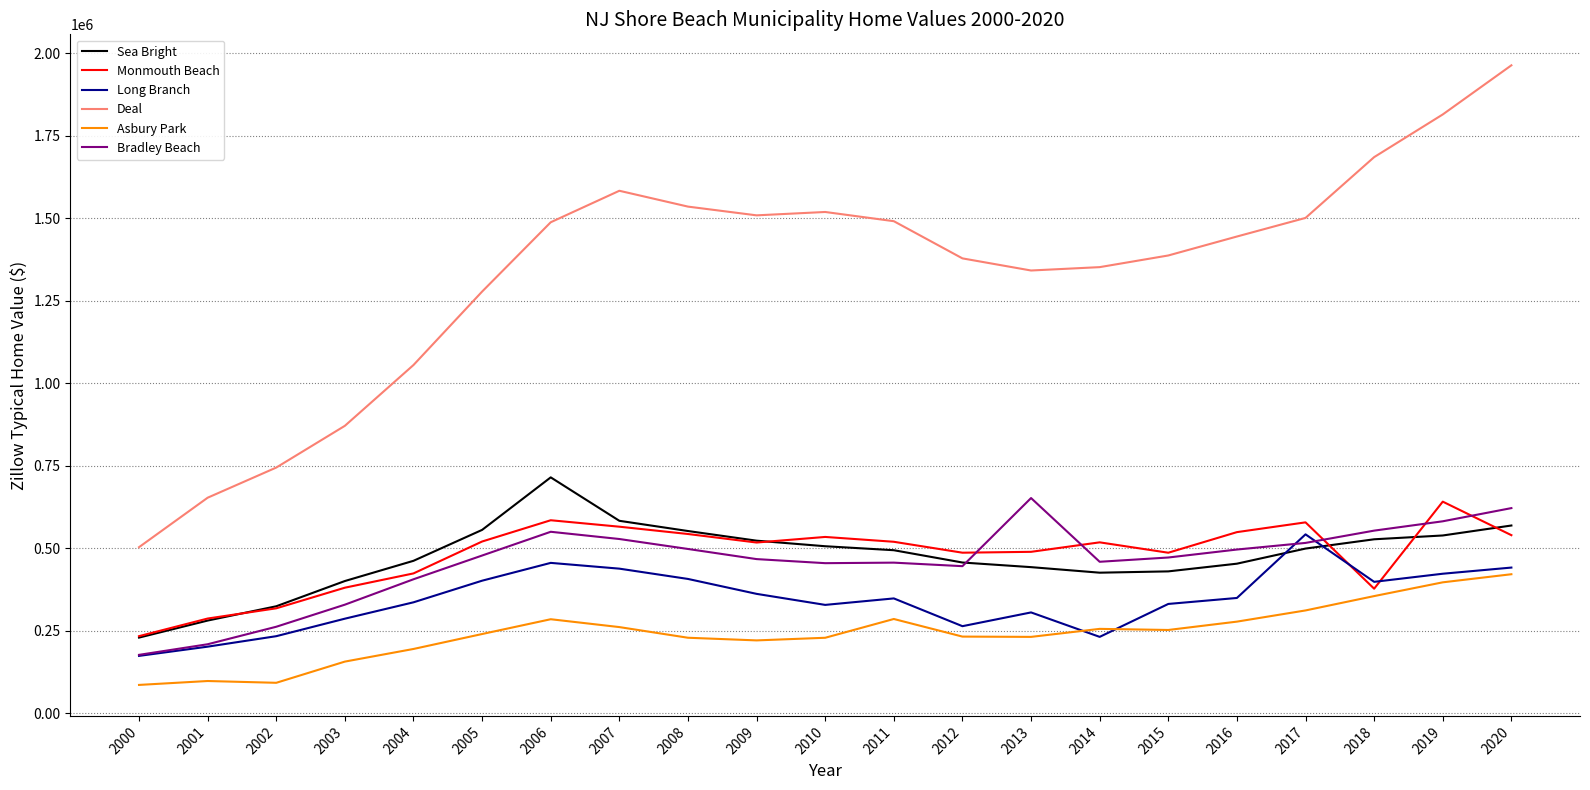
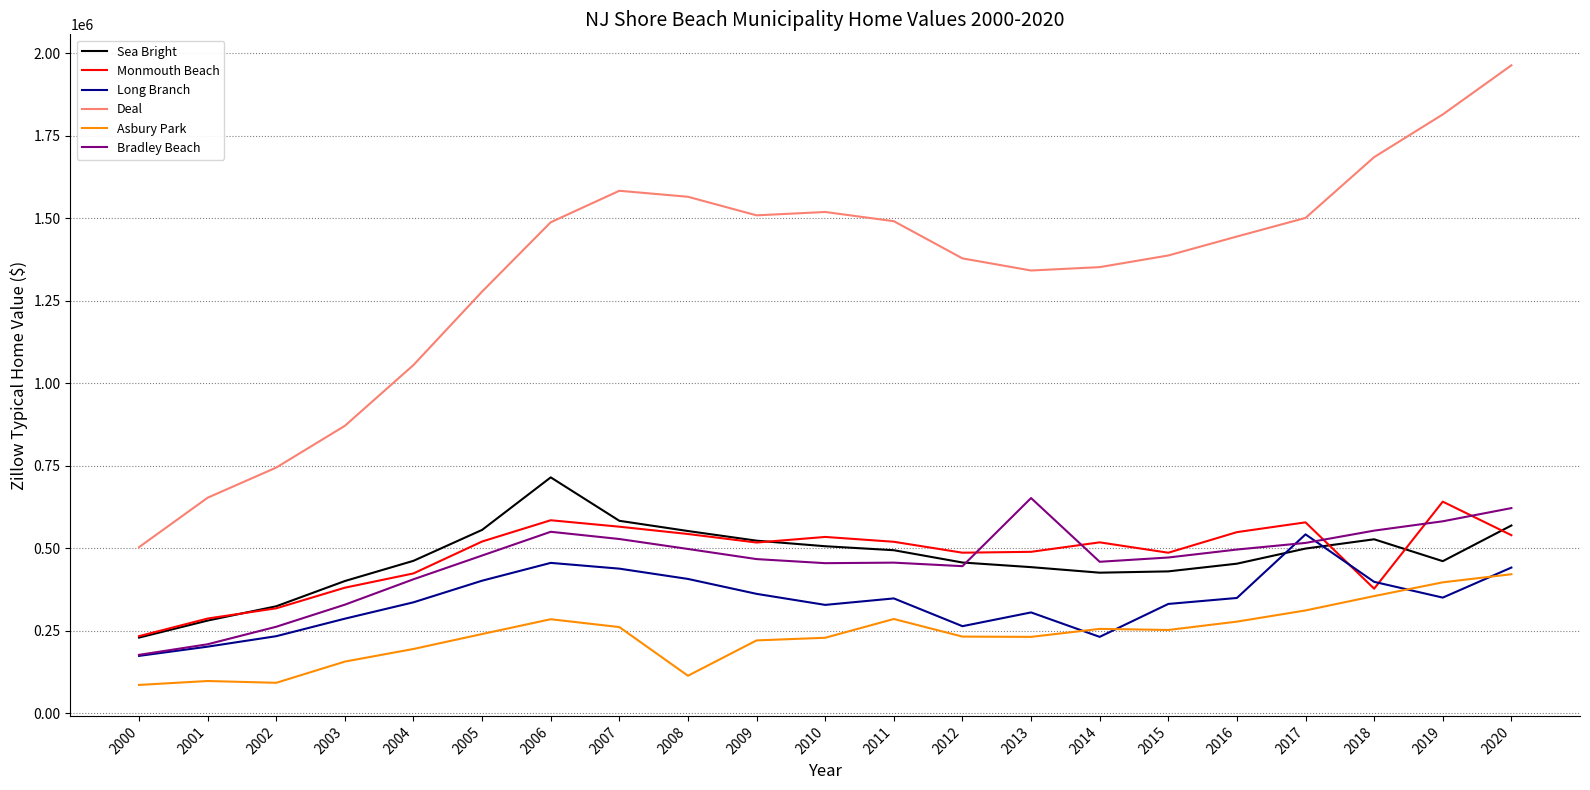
  {
    "Sea Bright": {
      "2003": 400000,
      "2004": 460000,
      "2005": 560000,
      "2006": 710000,
      "2007": 580000,
      "2008": 550000,
      "2010": 510000,
      "2011": 490000,
      "2012": 460000,
      "2013": 440000,
      "2014": 430000,
      "2015": 430000,
      "2016": 450000,
      "2017": 500000,
      "2018": 530000,
-     "2019": 540000,
+     "2019": 460000,
      "2020": 570000
    },
    "Monmouth Beach": {
      "2003": 380000,
      "2004": 420000,
      "2005": 520000,
      "2006": 580000,
      "2007": 560000,
      "2008": 540000,
      "2010": 530000,
      "2011": 520000,
      "2012": 490000,
      "2013": 490000,
      "2014": 520000,
      "2015": 490000,
      "2016": 550000,
      "2017": 580000,
      "2018": 380000,
      "2019": 640000,
      "2020": 540000
    },
    "Long Branch": {
      "2002": 230000,
      "2003": 290000,
      "2004": 340000,
      "2005": 400000,
      "2006": 460000,
      "2007": 440000,
      "2008": 410000,
      "2009": 360000,
      "2010": 330000,
      "2011": 350000,
      "2012": 260000,
      "2013": 310000,
      "2014": 230000,
      "2015": 330000,
      "2016": 350000,
      "2017": 540000,
      "2018": 400000,
-     "2019": 420000,
+     "2019": 350000,
      "2020": 440000
    },
    "Deal": {
      "2000": 500000,
      "2001": 650000,
      "2002": 740000,
      "2003": 870000,
      "2004": 1060000,
      "2005": 1280000,
      "2006": 1490000,
      "2007": 1580000,
-     "2008": 1540000,
+     "2008": 1570000,
      "2009": 1510000,
      "2010": 1520000,
      "2011": 1490000,
      "2012": 1380000,
      "2013": 1340000,
      "2014": 1350000,
      "2015": 1390000,
      "2016": 1440000,
      "2017": 1500000,
      "2018": 1690000,
      "2019": 1810000,
      "2020": 1960000
    },
    "Asbury Park": {
      "2000": 90000,
      "2001": 100000,
      "2002": 90000,
      "2003": 160000,
      "2004": 190000,
      "2005": 240000,
      "2006": 280000,
      "2007": 260000,
-     "2008": 230000,
+     "2008": 110000,
      "2009": 220000,
      "2010": 230000,
      "2011": 290000,
      "2012": 230000,
      "2013": 230000,
      "2014": 260000,
      "2015": 250000,
      "2016": 280000,
      "2017": 310000,
      "2018": 350000,
      "2019": 400000,
      "2020": 420000
    },
    "Bradley Beach": {
      "2002": 260000,
      "2003": 330000,
      "2004": 410000,
      "2005": 480000,
      "2006": 550000,
      "2007": 530000,
      "2008": 500000,
      "2009": 470000,
      "2010": 450000,
      "2011": 460000,
      "2012": 450000,
      "2013": 650000,
      "2014": 460000,
      "2015": 470000,
      "2016": 500000,
      "2017": 520000,
      "2018": 550000,
      "2019": 580000,
      "2020": 620000
    }
  }
